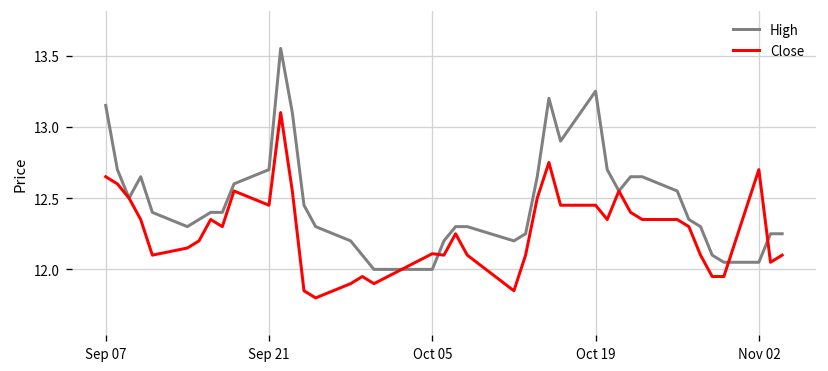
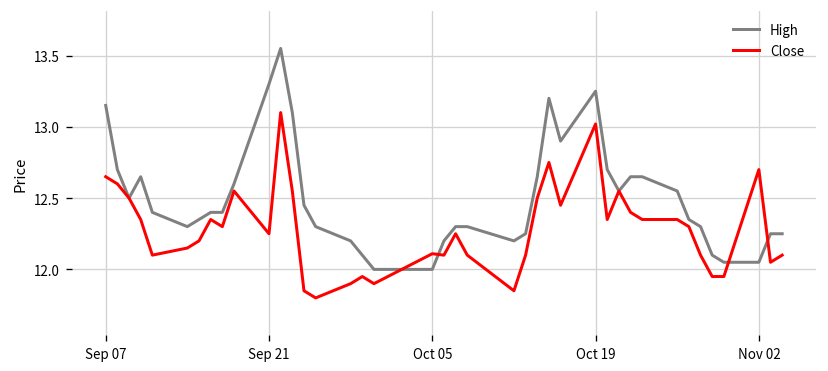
  {
    "High": {
      "Sep 07": 13.15,
-     "Sep 21": 12.7,
+     "Sep 21": 13.3,
      "Oct 05": 12.0,
      "Oct 19": 13.25,
      "Nov 02": 12.05
    },
    "Close": {
      "Sep 07": 12.65,
-     "Sep 21": 12.45,
+     "Sep 21": 12.25,
      "Oct 05": 12.11,
-     "Oct 19": 12.45,
+     "Oct 19": 13.02,
      "Nov 02": 12.70
    }
  }
